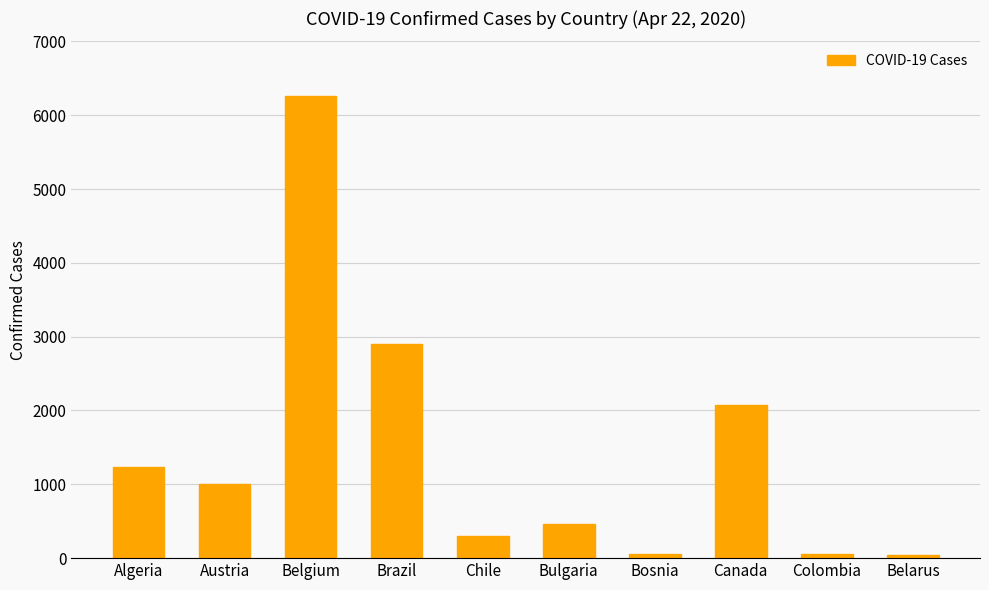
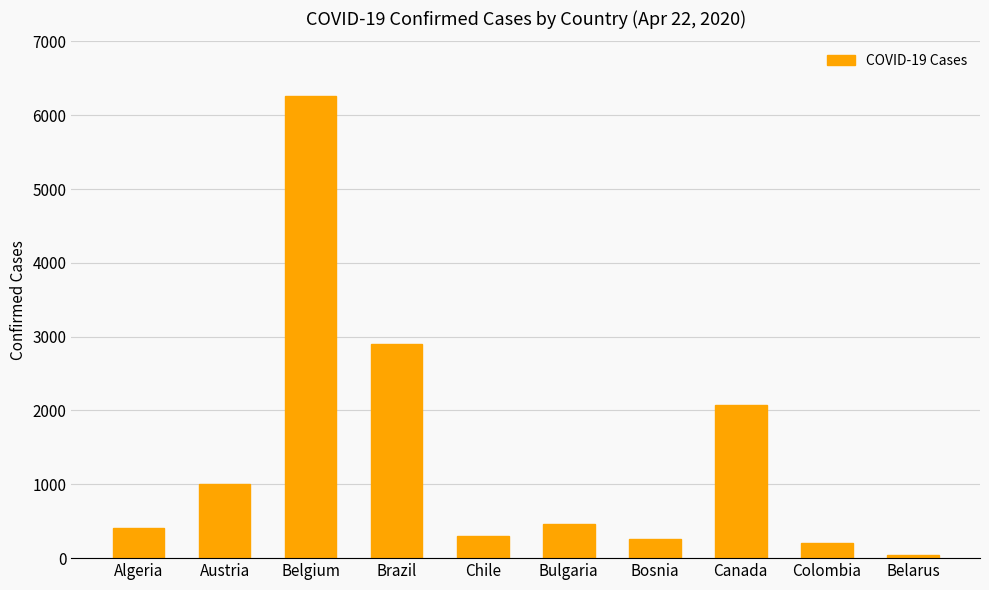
  {
-   "Algeria": 1200,
+   "Algeria": 400,
    "Austria": 1000,
    "Belgium": 6300,
    "Brazil": 2900,
    "Chile": 300,
    "Bulgaria": 500,
-   "Bosnia": 100,
+   "Bosnia": 300,
    "Canada": 2100,
-   "Colombia": 100,
+   "Colombia": 200,
    "Belarus": 0
  }
